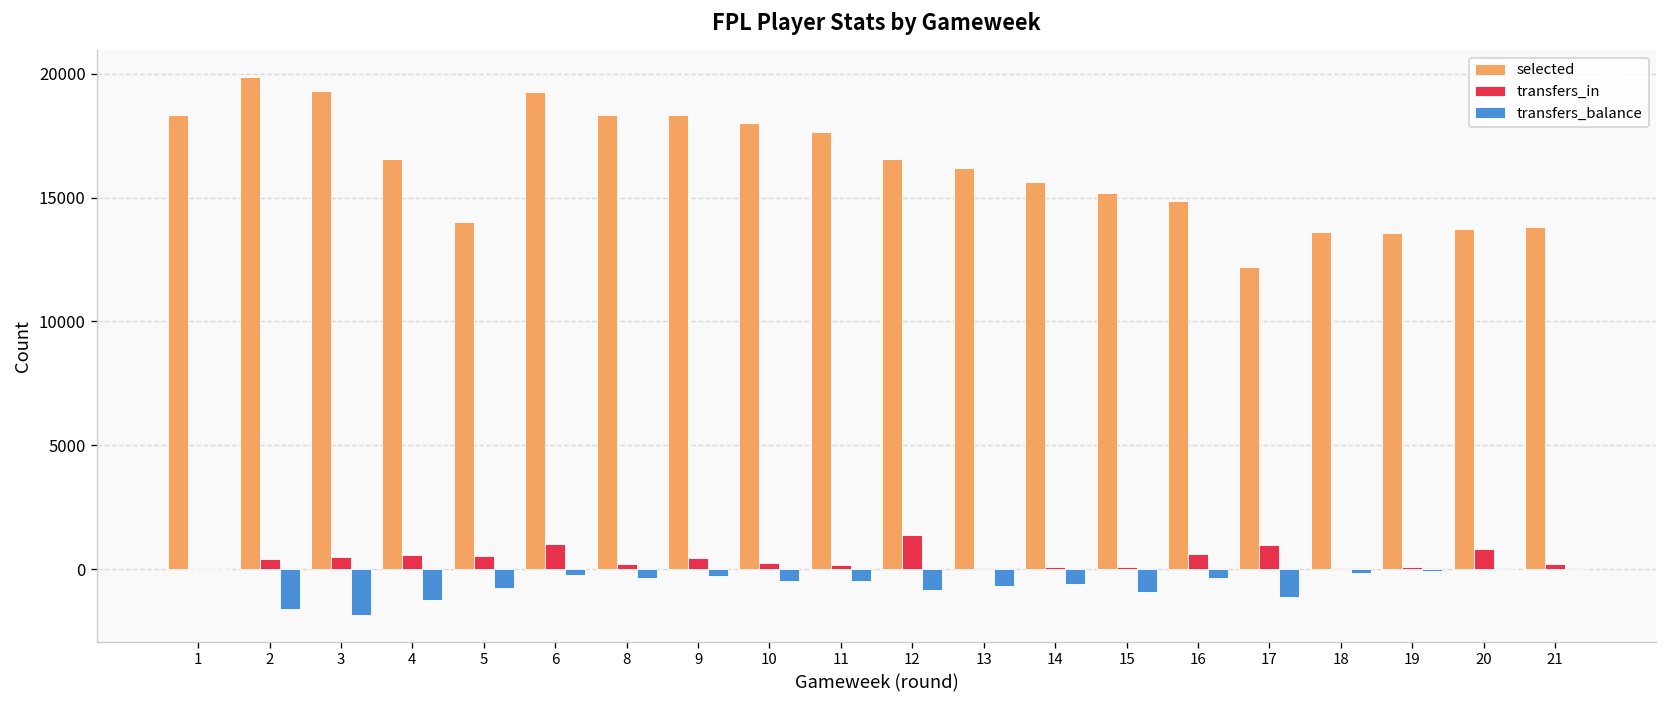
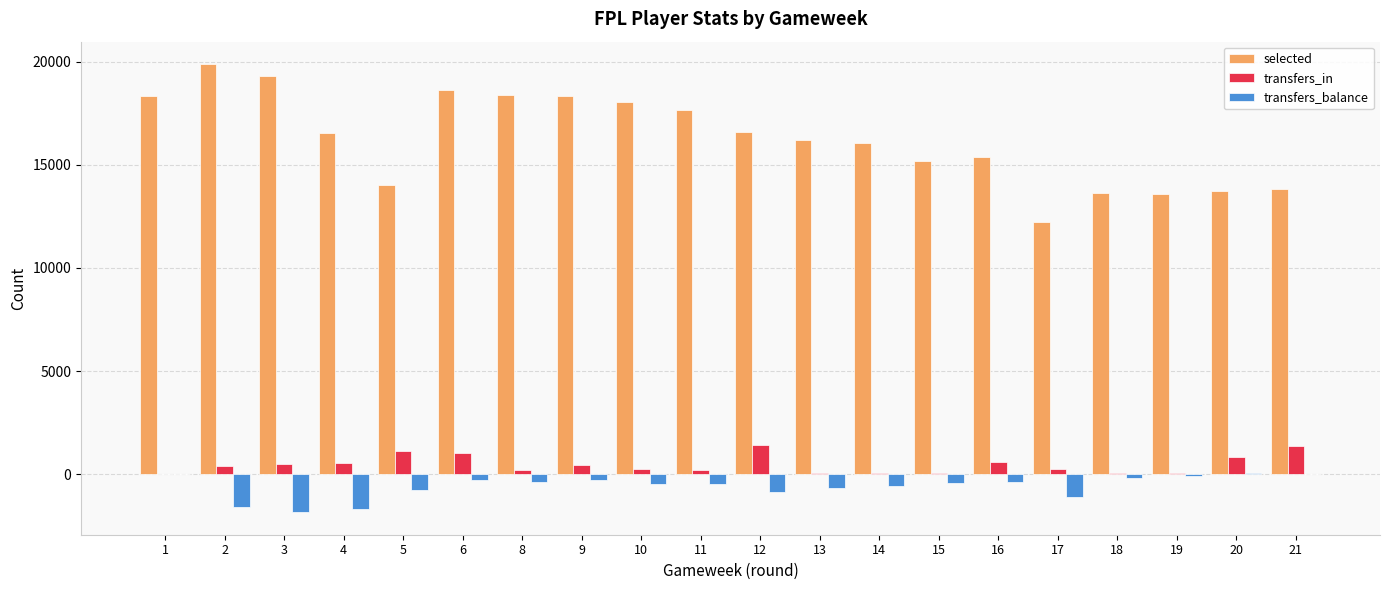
  {
    "selected": {
      "1": 18400,
      "2": 19900,
      "3": 19300,
      "4": 16600,
      "5": 14000,
-     "6": 19300,
+     "6": 18600,
      "8": 18400,
      "9": 18300,
      "10": 18000,
      "11": 17700,
      "12": 16600,
      "13": 16200,
-     "14": 15600,
+     "14": 16000,
      "15": 15200,
-     "16": 14900,
+     "16": 15400,
      "17": 12200,
      "18": 13600,
      "19": 13600,
      "20": 13700,
      "21": 13800
    },
    "transfers_in": {
      "1": 0,
      "2": 400,
      "3": 500,
      "4": 600,
-     "5": 500,
+     "5": 1100,
      "6": 1000,
      "8": 200,
      "9": 500,
      "10": 200,
      "11": 200,
      "12": 1400,
      "16": 600,
-     "17": 1000,
+     "17": 300,
      "20": 800,
-     "21": 200
+     "21": 1400
    },
    "transfers_balance": {
      "1": 0,
      "2": -1600,
      "3": -1800,
-     "4": -1200,
+     "4": -1700,
      "5": -800,
      "6": -300,
      "8": -400,
      "9": -300,
      "10": -500,
      "11": -500,
      "12": -900,
      "13": -700,
      "14": -600,
-     "15": -900,
+     "15": -400,
      "16": -400,
      "17": -1100,
      "18": -200
    }
  }
